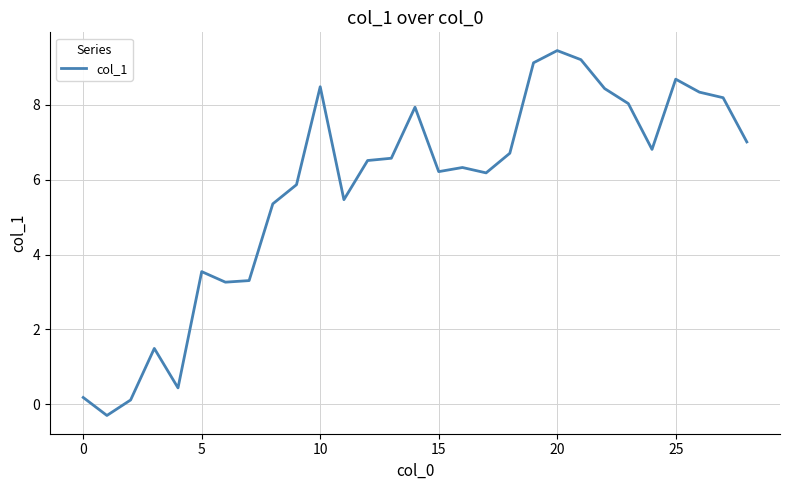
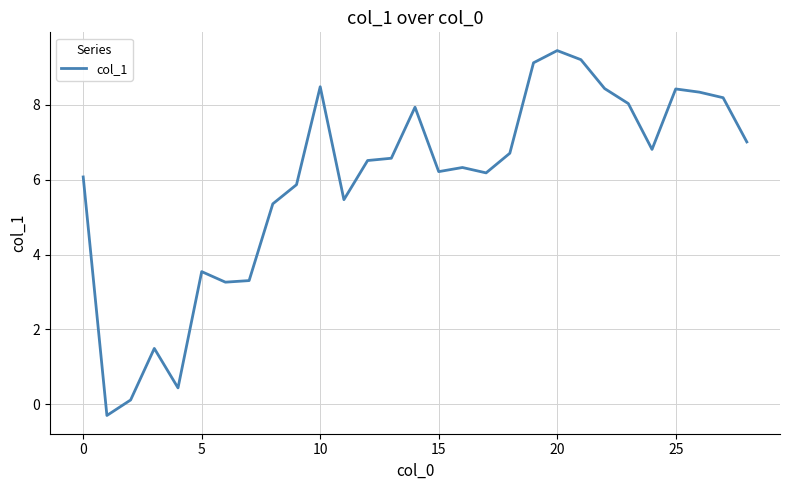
  {
-   "0": 0.2,
+   "0": 6.1,
    "5": 3.5,
    "10": 8.5,
    "15": 6.2,
    "20": 9.4,
-   "25": 8.7
+   "25": 8.4
  }
